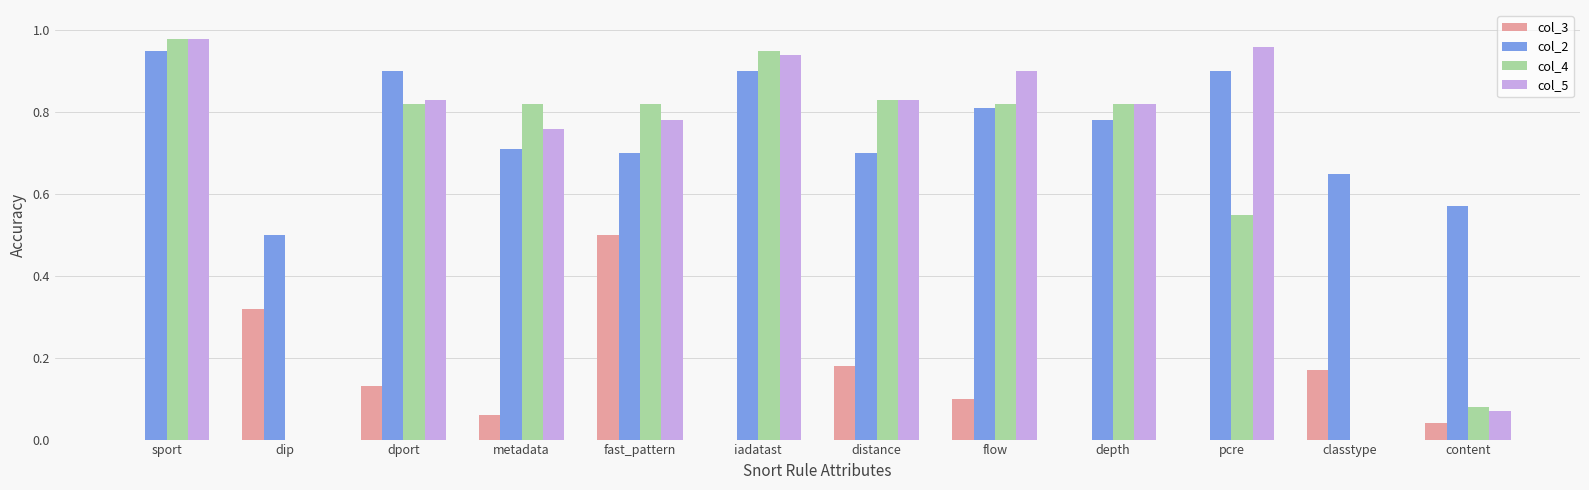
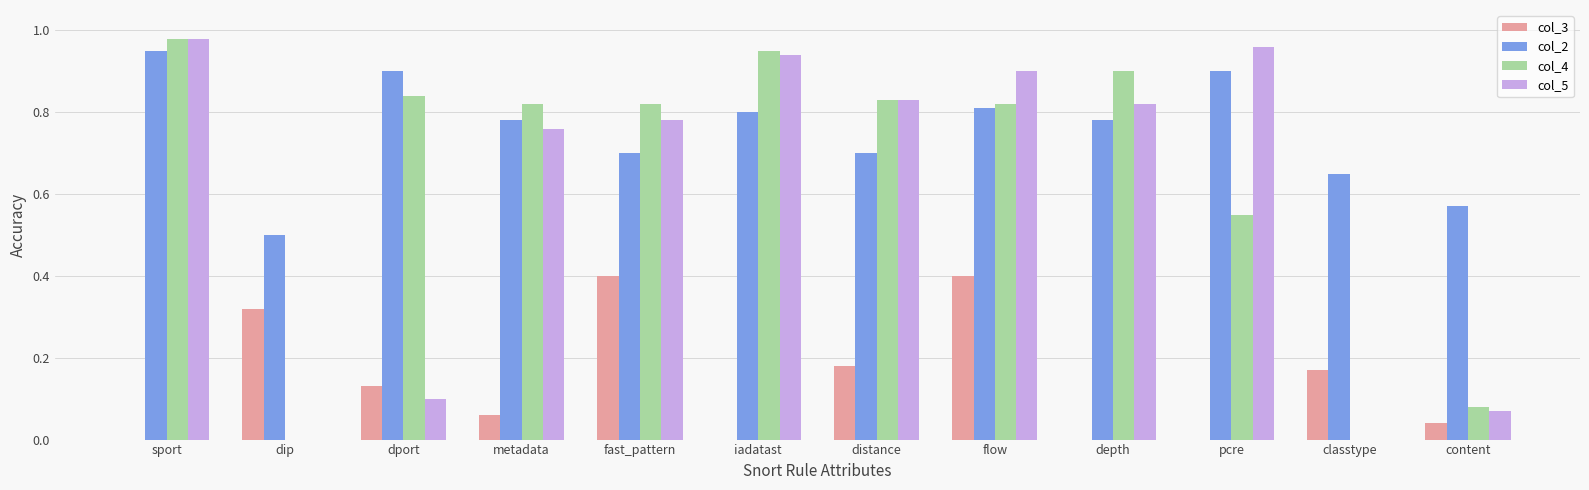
  {
    "col_3": {
      "sport": 0.0,
      "dip": 0.32,
      "dport": 0.13,
      "metadata": 0.06,
-     "fast_pattern": 0.5,
+     "fast_pattern": 0.4,
      "iadatast": 0.0,
      "distance": 0.18,
-     "flow": 0.1,
+     "flow": 0.4,
      "depth": 0.0,
      "pcre": 0.0,
      "classtype": 0.17,
      "content": 0.04
    },
    "col_2": {
      "sport": 0.95,
      "dip": 0.50,
      "dport": 0.90,
-     "metadata": 0.71,
+     "metadata": 0.78,
      "fast_pattern": 0.70,
-     "iadatast": 0.9,
+     "iadatast": 0.8,
      "distance": 0.70,
      "flow": 0.81,
      "depth": 0.78,
      "pcre": 0.90,
      "classtype": 0.65,
      "content": 0.57
    },
    "col_4": {
      "sport": 0.98,
      "dip": 0.00,
-     "dport": 0.82,
+     "dport": 0.84,
      "metadata": 0.82,
      "fast_pattern": 0.82,
      "iadatast": 0.95,
      "distance": 0.83,
      "flow": 0.82,
-     "depth": 0.82,
+     "depth": 0.90,
      "pcre": 0.55,
      "classtype": 0.00,
      "content": 0.08
    },
    "col_5": {
      "sport": 0.98,
      "dip": 0.00,
-     "dport": 0.83,
+     "dport": 0.10,
      "metadata": 0.76,
      "fast_pattern": 0.78,
      "iadatast": 0.94,
      "distance": 0.83,
      "flow": 0.90,
      "depth": 0.82,
      "pcre": 0.96,
      "classtype": 0.00,
      "content": 0.07
    }
  }
